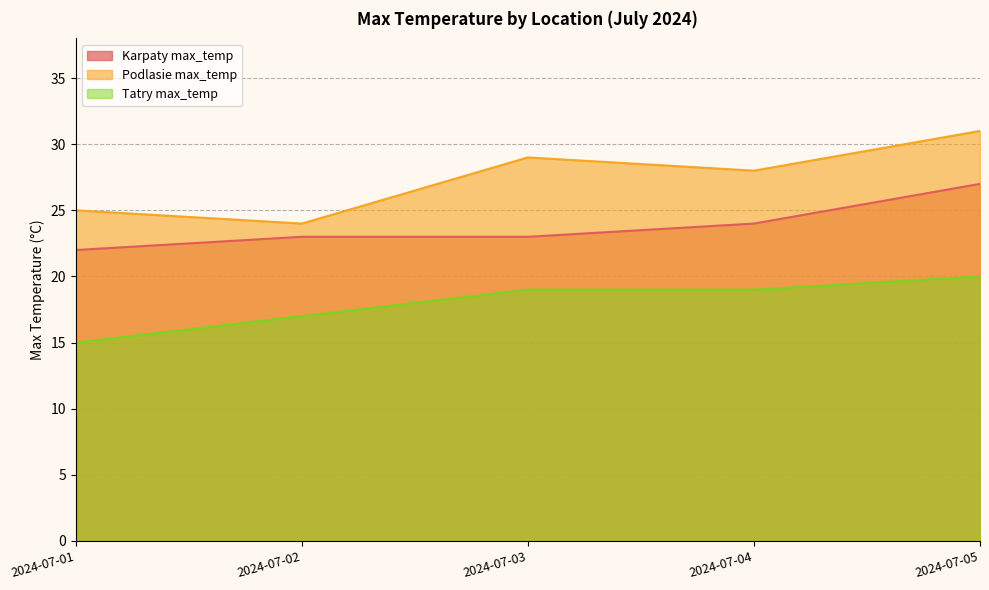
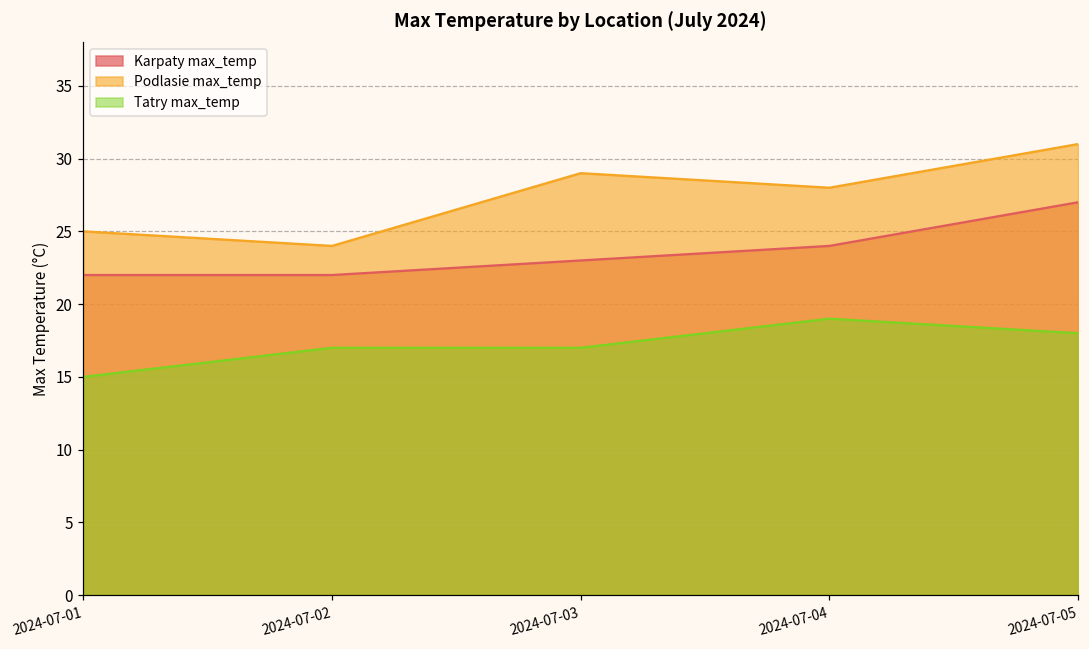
  {
    "Karpaty max_temp": {
      "2024-07-01": 22,
-     "2024-07-02": 23,
+     "2024-07-02": 22,
      "2024-07-03": 23,
      "2024-07-04": 24,
      "2024-07-05": 27
    },
    "Podlasie max_temp": {
      "2024-07-01": 25,
      "2024-07-02": 24,
      "2024-07-03": 29,
      "2024-07-04": 28,
      "2024-07-05": 31
    },
    "Tatry max_temp": {
      "2024-07-01": 15,
      "2024-07-02": 17,
-     "2024-07-03": 19,
+     "2024-07-03": 17,
      "2024-07-04": 19,
-     "2024-07-05": 20
+     "2024-07-05": 18
    }
  }
